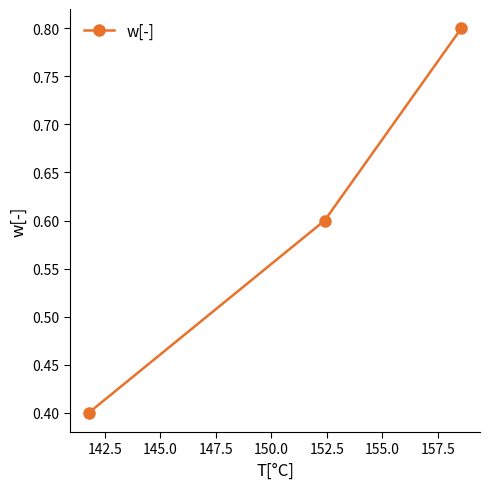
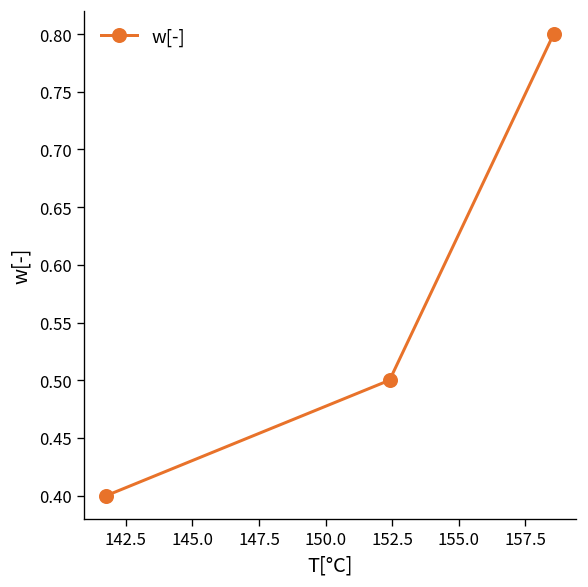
  {
-   "152.5": 0.6
+   "152.5": 0.5
  }
